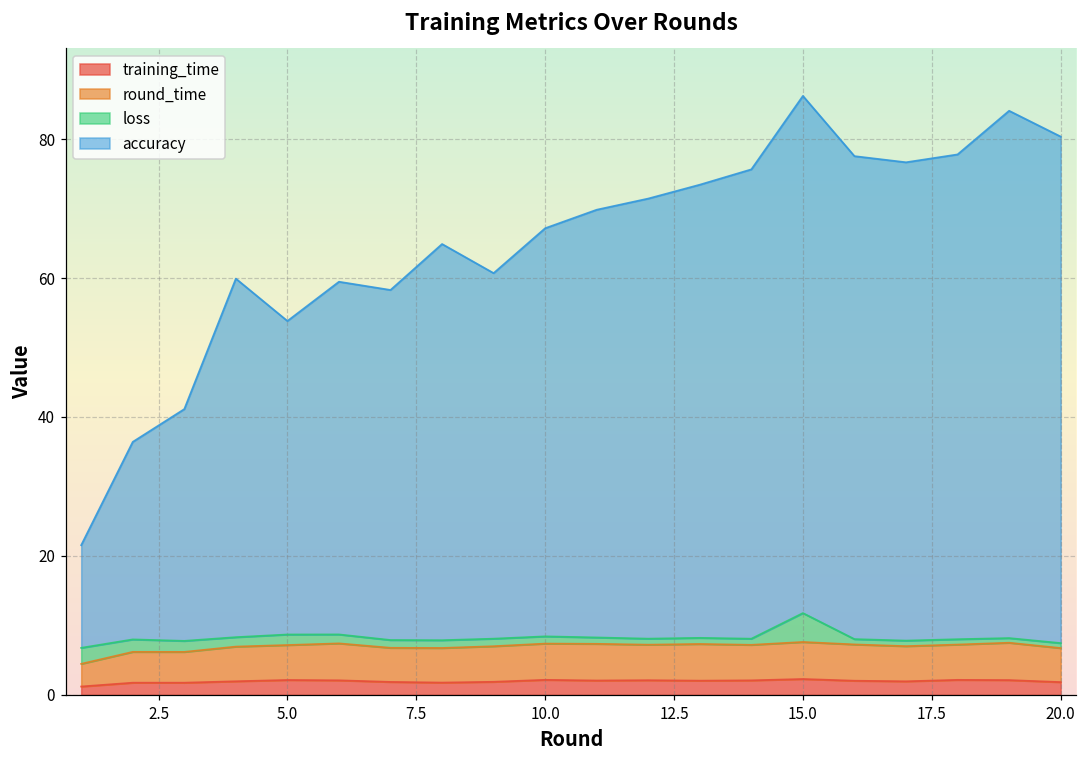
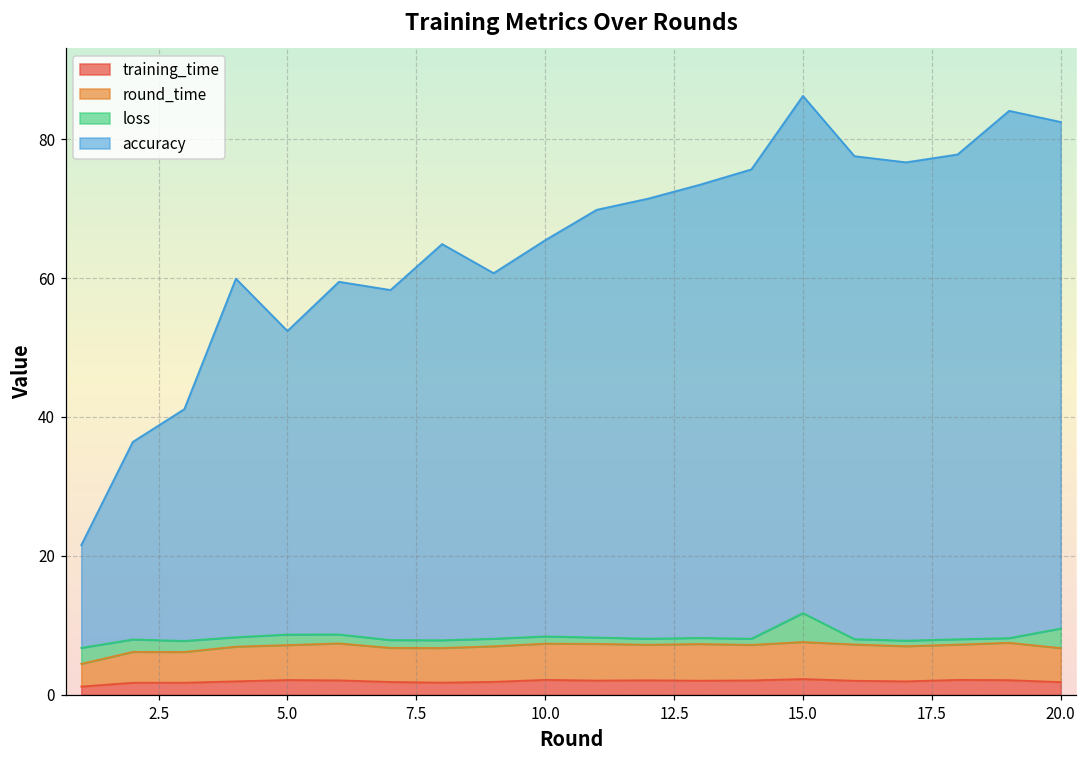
  {
    "loss": {
      "5.0": 2,
      "10.0": 1,
      "15.0": 4,
-     "20.0": 1
+     "20.0": 3
    },
    "accuracy": {
-     "5.0": 45,
-     "10.0": 59,
+     "5.0": 44,
+     "10.0": 57,
      "15.0": 74,
      "20.0": 73
    }
  }
